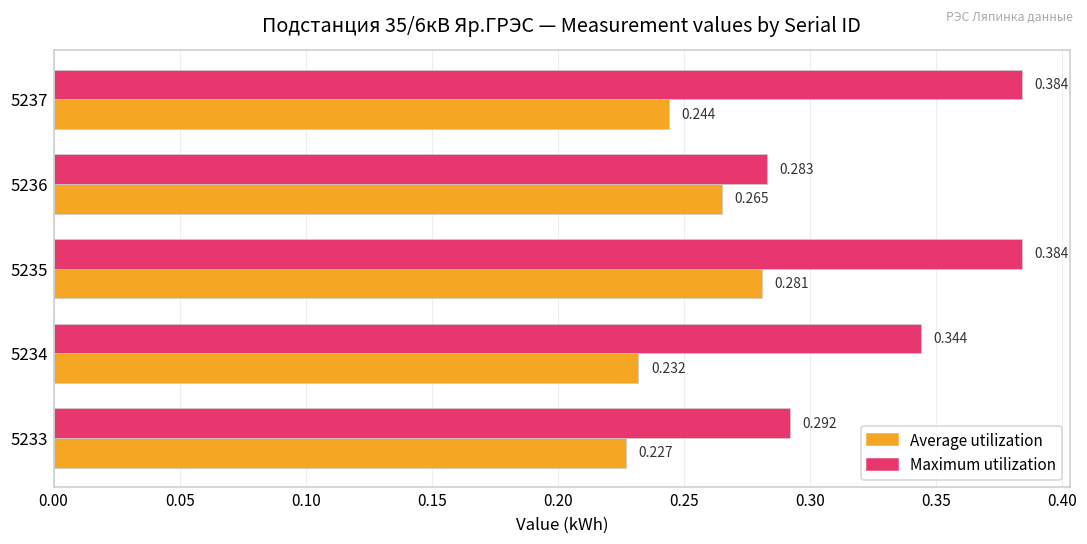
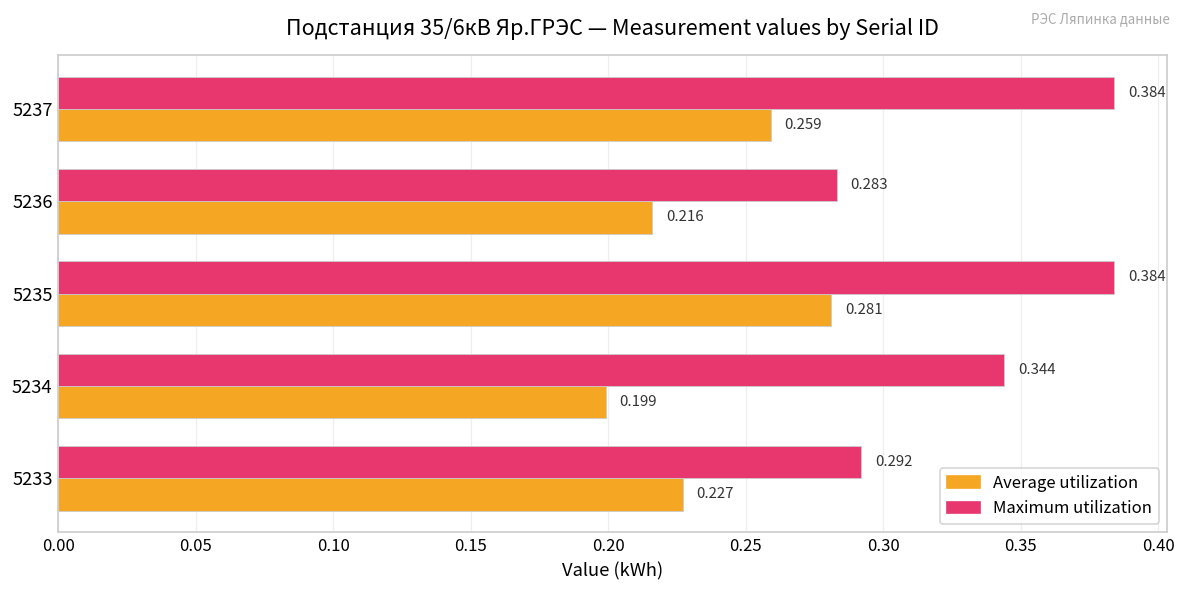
  {
    "Average utilization": {
-     "5237": 0.244,
-     "5236": 0.265,
+     "5237": 0.259,
+     "5236": 0.216,
      "5235": 0.281,
-     "5234": 0.232,
+     "5234": 0.199,
      "5233": 0.227
    },
    "Maximum utilization": {
      "5237": 0.384,
      "5236": 0.283,
      "5235": 0.384,
      "5234": 0.344,
      "5233": 0.292
    }
  }
